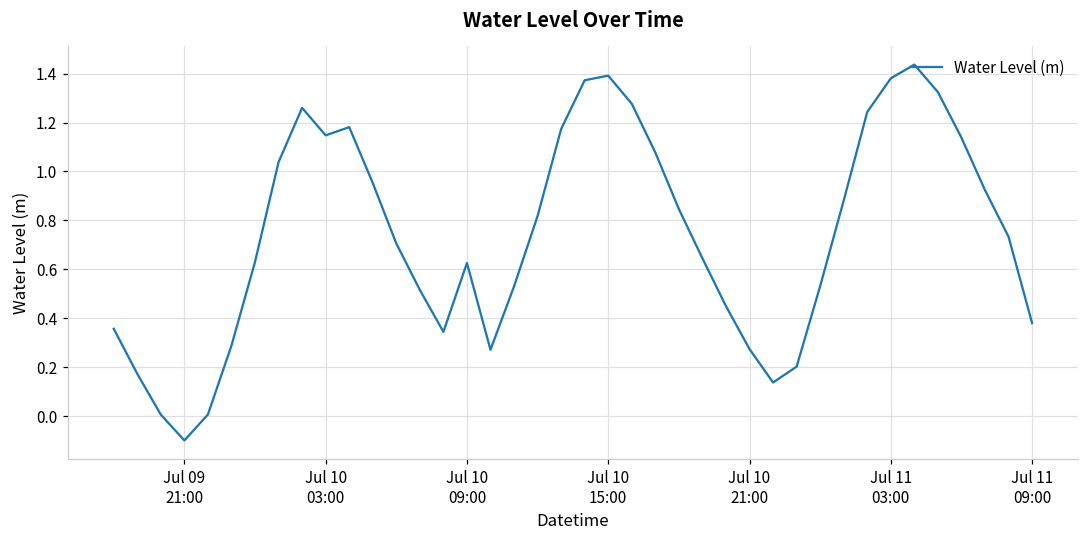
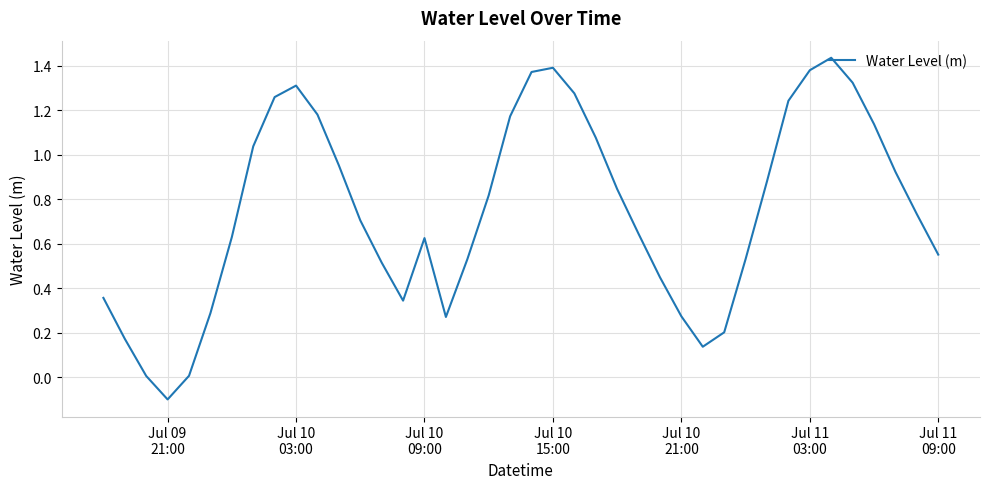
  {
    "Jul 09 21:00": -0.10,
-   "Jul 10 03:00": 1.15,
+   "Jul 10 03:00": 1.31,
    "Jul 10 09:00": 0.63,
    "Jul 10 15:00": 1.39,
    "Jul 10 21:00": 0.27,
    "Jul 11 03:00": 1.38,
-   "Jul 11 09:00": 0.38
+   "Jul 11 09:00": 0.55
  }
